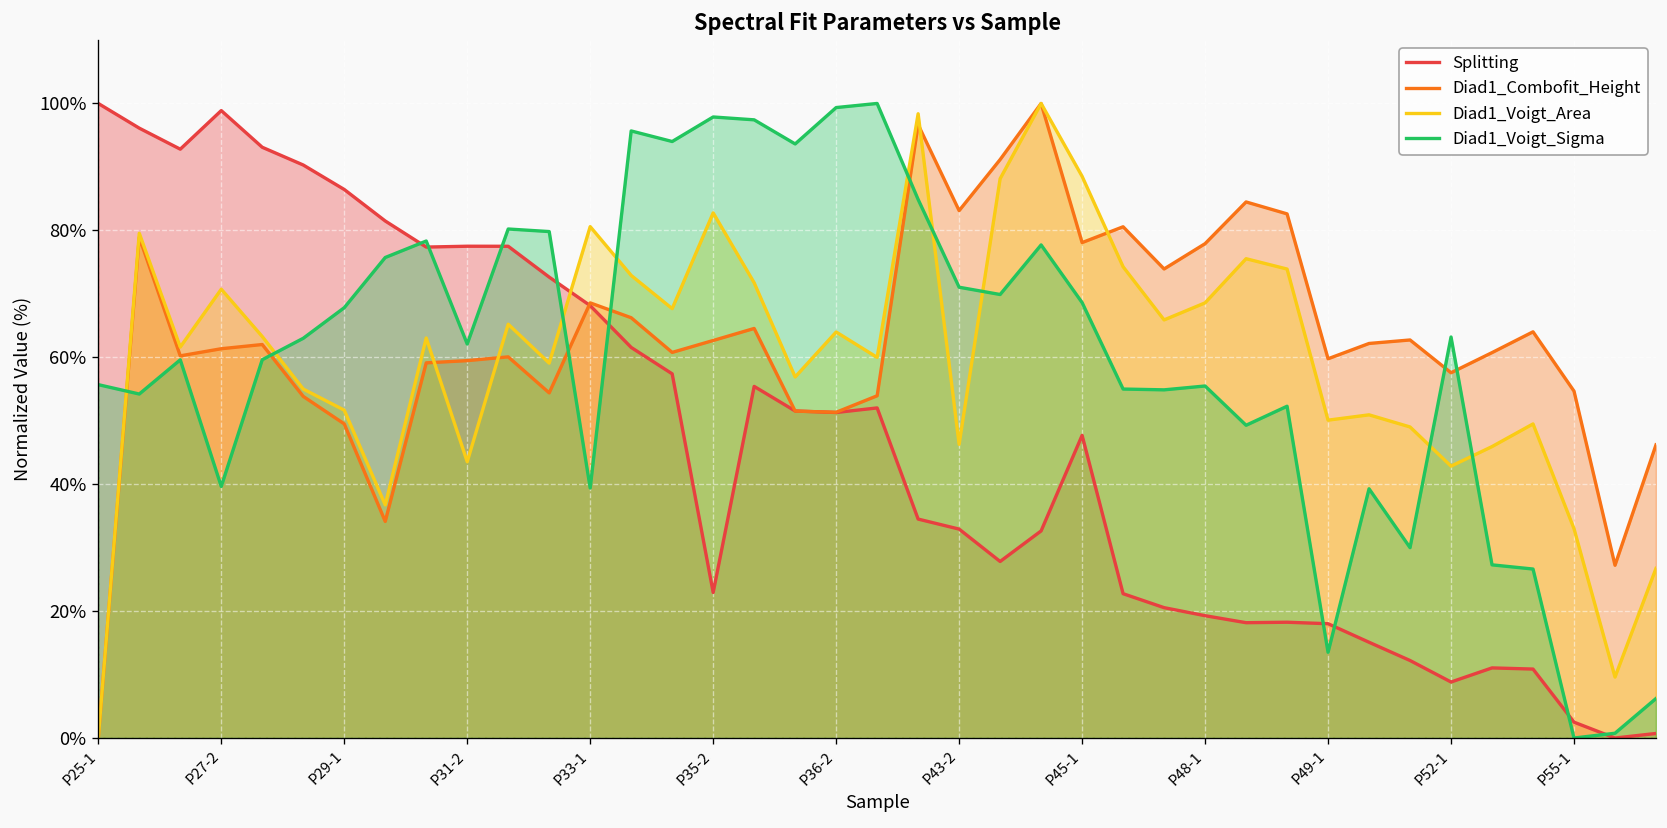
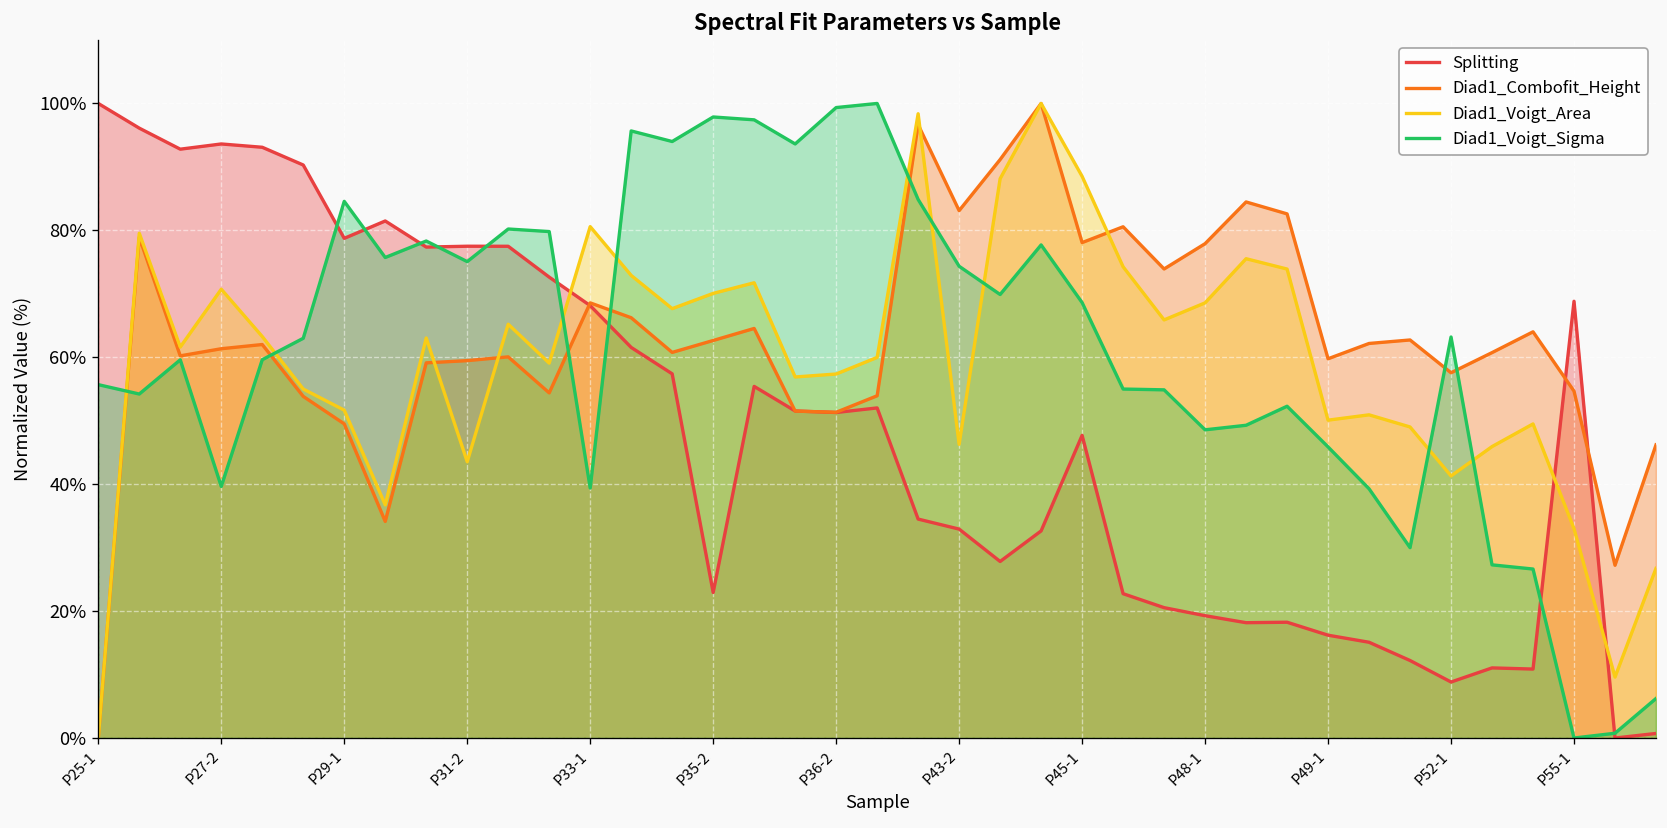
  {
    "Splitting": {
      "P25-1": "100%",
-     "P27-2": "99%",
-     "P29-1": "86%",
+     "P27-2": "94%",
+     "P29-1": "79%",
      "P31-2": "78%",
      "P35-2": "23%",
      "P43-2": "33%",
      "P45-1": "48%",
      "P48-1": "19%",
-     "P49-1": "18%",
+     "P49-1": "16%",
      "P52-1": "9%",
-     "P55-1": "2%"
+     "P55-1": "69%"
    },
    "Diad1_Combofit_Height": {
      "P27-2": "61%",
      "P29-1": "50%",
      "P31-2": "59%",
      "P35-2": "63%",
      "P43-2": "83%",
      "P45-1": "78%",
      "P48-1": "78%",
      "P49-1": "60%",
      "P52-1": "58%",
      "P55-1": "55%"
    },
    "Diad1_Voigt_Area": {
      "P27-2": "71%",
      "P29-1": "52%",
      "P31-2": "44%",
      "P33-1": "81%",
-     "P35-2": "83%",
-     "P36-2": "64%",
+     "P35-2": "70%",
+     "P36-2": "57%",
      "P43-2": "46%",
      "P45-1": "89%",
      "P48-1": "69%",
      "P49-1": "50%",
-     "P52-1": "43%",
+     "P52-1": "41%",
      "P55-1": "33%"
    },
    "Diad1_Voigt_Sigma": {
      "P25-1": "56%",
      "P27-2": "40%",
-     "P29-1": "68%",
-     "P31-2": "62%",
+     "P29-1": "85%",
+     "P31-2": "75%",
      "P33-1": "39%",
      "P35-2": "98%",
      "P36-2": "99%",
-     "P43-2": "71%",
+     "P43-2": "74%",
      "P45-1": "69%",
-     "P48-1": "55%",
-     "P49-1": "14%",
+     "P48-1": "49%",
+     "P49-1": "46%",
      "P52-1": "63%",
      "P55-1": "0%"
    }
  }
